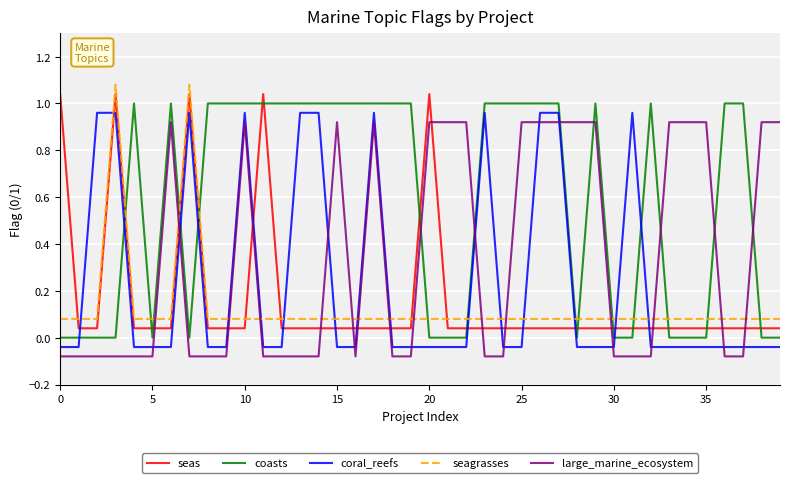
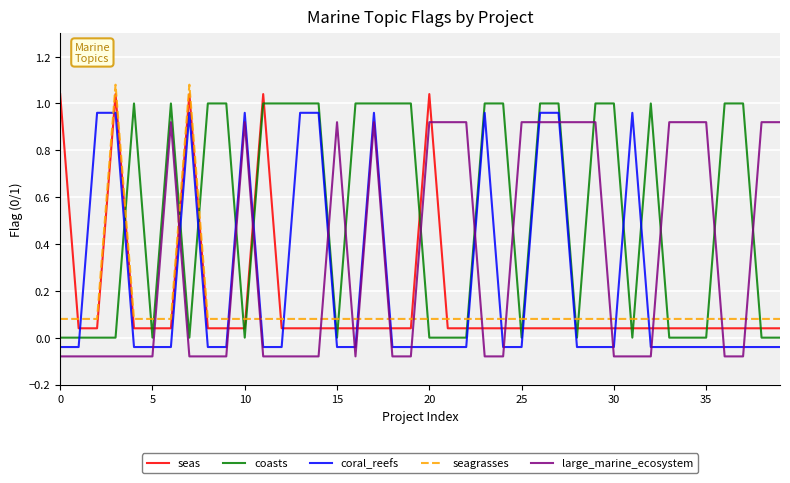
  {
    "seas": {
      "0": 1.04,
      "5": 0.04,
      "10": 0.04,
      "15": 0.04,
      "20": 1.04,
      "25": 0.04,
      "30": 0.04,
      "35": 0.04
    },
    "coasts": {
      "0": 0,
      "5": 0,
-     "10": 1,
-     "15": 1,
+     "10": 0,
+     "15": 0,
      "20": 0,
-     "25": 1,
-     "30": 0,
+     "25": 0,
+     "30": 1,
      "35": 0
    },
    "coral_reefs": {
      "0": -0.04,
      "5": -0.04,
      "10": 0.96,
      "15": -0.04,
      "20": -0.04,
      "25": -0.04,
      "30": -0.04,
      "35": -0.04
    },
    "seagrasses": {
      "0": 0.08,
      "5": 0.08,
      "10": 0.08,
      "15": 0.08,
      "20": 0.08,
      "25": 0.08,
      "30": 0.08,
      "35": 0.08
    },
    "large_marine_ecosystem": {
      "0": -0.08,
      "5": -0.08,
      "10": 0.92,
      "15": 0.92,
      "20": 0.92,
      "25": 0.92,
      "30": -0.08,
      "35": 0.92
    }
  }
